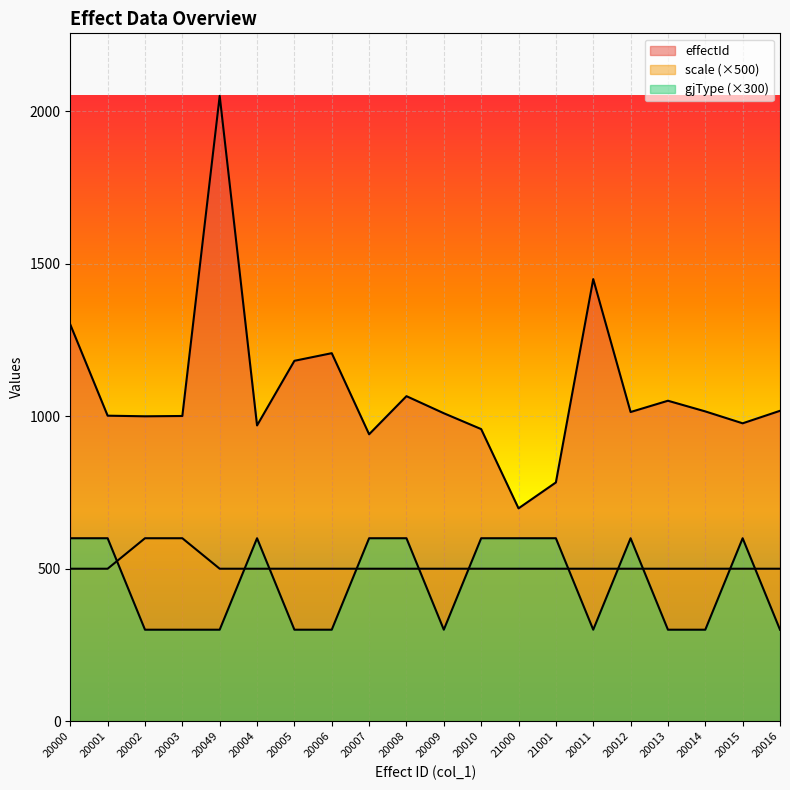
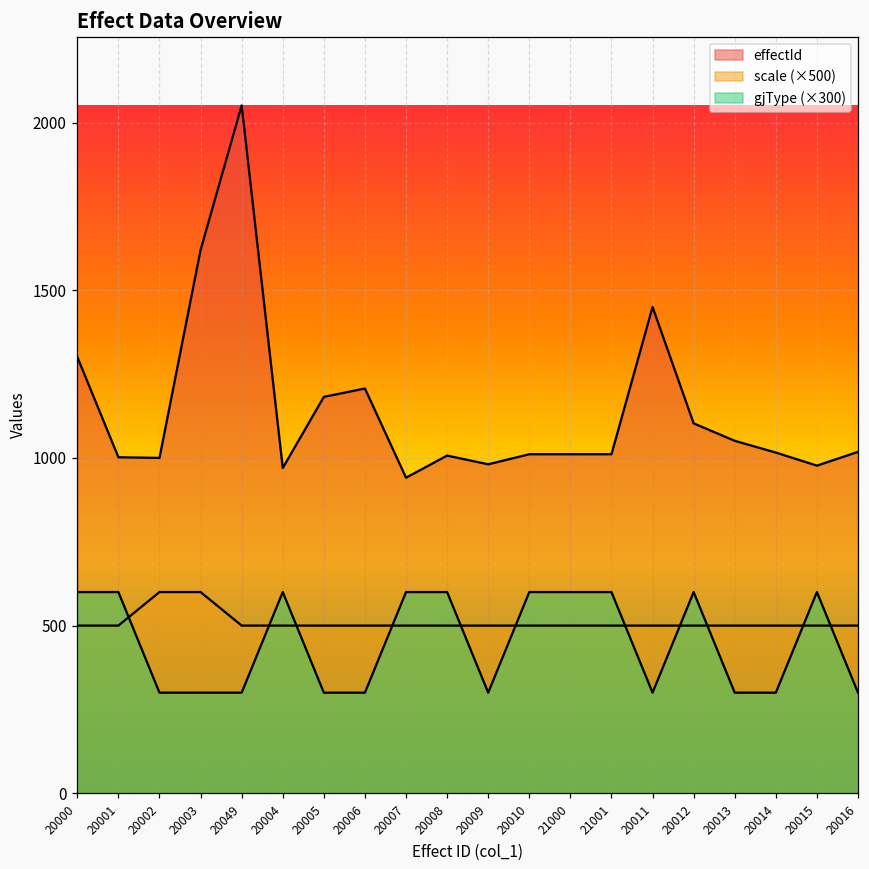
  {
    "effectId": {
      "20000": 1300,
      "20001": 1000,
      "20002": 1000,
-     "20003": 1000,
+     "20003": 1620,
      "20049": 2050,
      "20004": 970,
      "20005": 1180,
      "20006": 1210,
      "20007": 940,
-     "20008": 1070,
-     "20009": 1010,
-     "20010": 960,
-     "21000": 700,
-     "21001": 780,
+     "20008": 1010,
+     "20009": 980,
+     "20010": 1010,
+     "21000": 1010,
+     "21001": 1010,
      "20011": 1450,
-     "20012": 1010,
+     "20012": 1100,
      "20013": 1050,
      "20014": 1020,
      "20015": 980,
      "20016": 1020
    },
    "scale (×500)": {
      "20000": 500,
      "20001": 500,
      "20002": 600,
      "20003": 600,
      "20049": 500,
      "20004": 500,
      "20005": 500,
      "20006": 500,
      "20007": 500,
      "20008": 500,
      "20009": 500,
      "20010": 500,
      "21000": 500,
      "21001": 500,
      "20011": 500,
      "20012": 500,
      "20013": 500,
      "20014": 500,
      "20015": 500,
      "20016": 500
    },
    "gjType (×300)": {
      "20000": 600,
      "20001": 600,
      "20002": 300,
      "20003": 300,
      "20049": 300,
      "20004": 600,
      "20005": 300,
      "20006": 300,
      "20007": 600,
      "20008": 600,
      "20009": 300,
      "20010": 600,
      "21000": 600,
      "21001": 600,
      "20011": 300,
      "20012": 600,
      "20013": 300,
      "20014": 300,
      "20015": 600,
      "20016": 300
    }
  }
